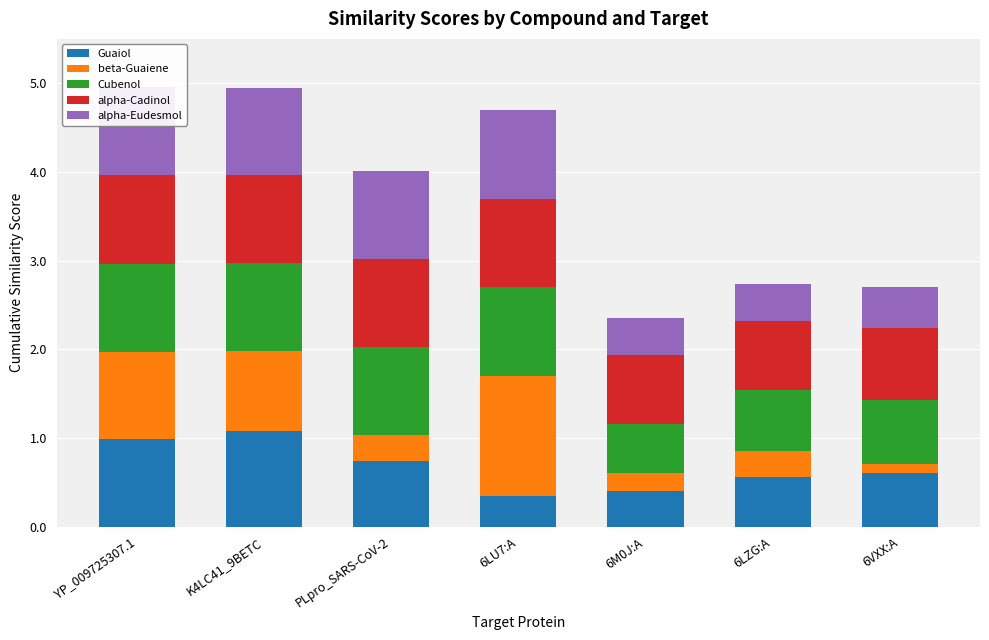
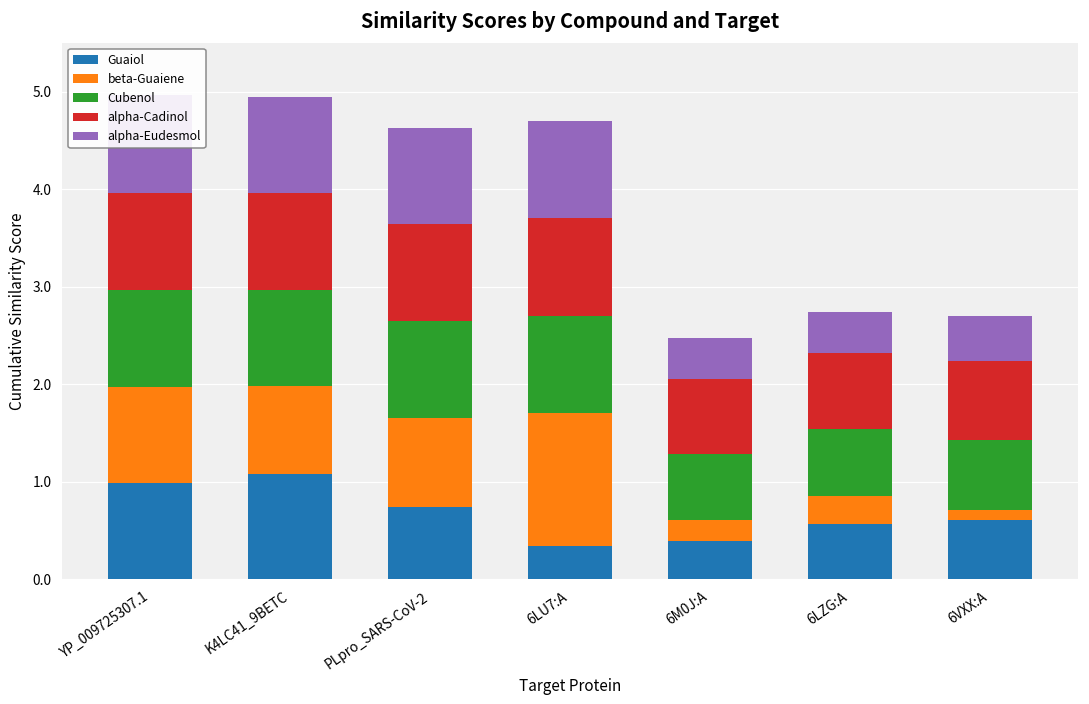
  {
    "Guaiol": {
      "YP_009725307.1": 1.0,
      "K4LC41_9BETC": 1.1,
      "PLpro_SARS-CoV-2": 0.7,
      "6LU7:A": 0.3,
      "6M0J:A": 0.4,
      "6LZG:A": 0.6,
      "6VXX:A": 0.6
    },
    "beta-Guaiene": {
      "YP_009725307.1": 1.0,
      "K4LC41_9BETC": 0.9,
-     "PLpro_SARS-CoV-2": 0.3,
+     "PLpro_SARS-CoV-2": 0.9,
      "6LU7:A": 1.4,
      "6M0J:A": 0.2,
      "6LZG:A": 0.3,
      "6VXX:A": 0.1
    },
    "Cubenol": {
      "YP_009725307.1": 1.0,
      "K4LC41_9BETC": 1.0,
      "PLpro_SARS-CoV-2": 1.0,
      "6LU7:A": 1.0,
-     "6M0J:A": 0.6,
+     "6M0J:A": 0.7,
      "6LZG:A": 0.7,
      "6VXX:A": 0.7
    },
    "alpha-Cadinol": {
      "YP_009725307.1": 1.0,
      "K4LC41_9BETC": 1.0,
      "PLpro_SARS-CoV-2": 1.0,
      "6LU7:A": 1.0,
      "6M0J:A": 0.8,
      "6LZG:A": 0.8,
      "6VXX:A": 0.8
    },
    "alpha-Eudesmol": {
      "K4LC41_9BETC": 1.0,
      "PLpro_SARS-CoV-2": 1.0,
      "6LU7:A": 1.0,
      "6M0J:A": 0.4,
      "6LZG:A": 0.4,
      "6VXX:A": 0.5
    }
  }
